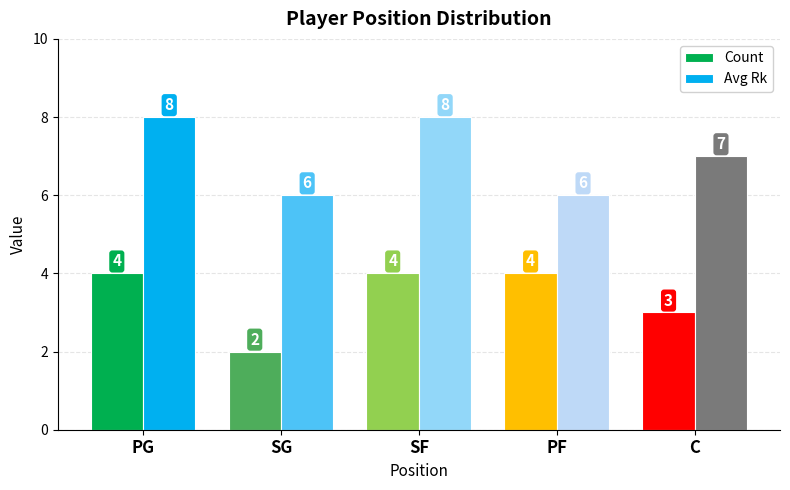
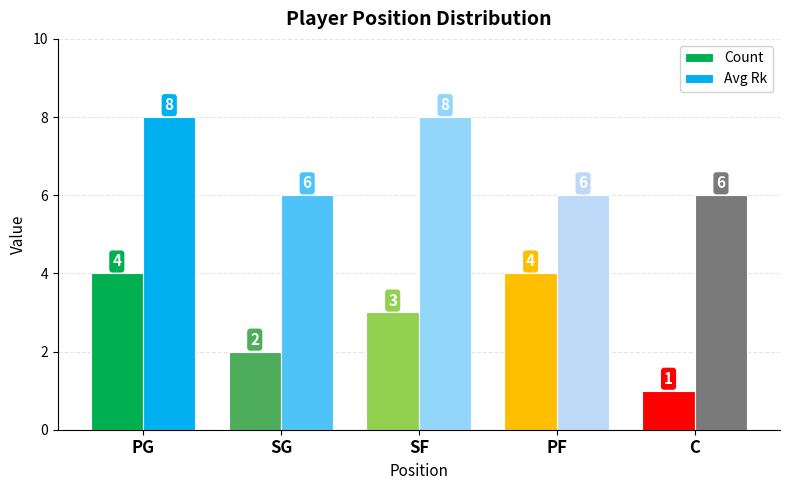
  {
    "Count": {
-     "SF": 4,
-     "C": 3
+     "SF": 3,
+     "C": 1
    },
    "Avg Rk": {
-     "C": 7
+     "C": 6
    }
  }
